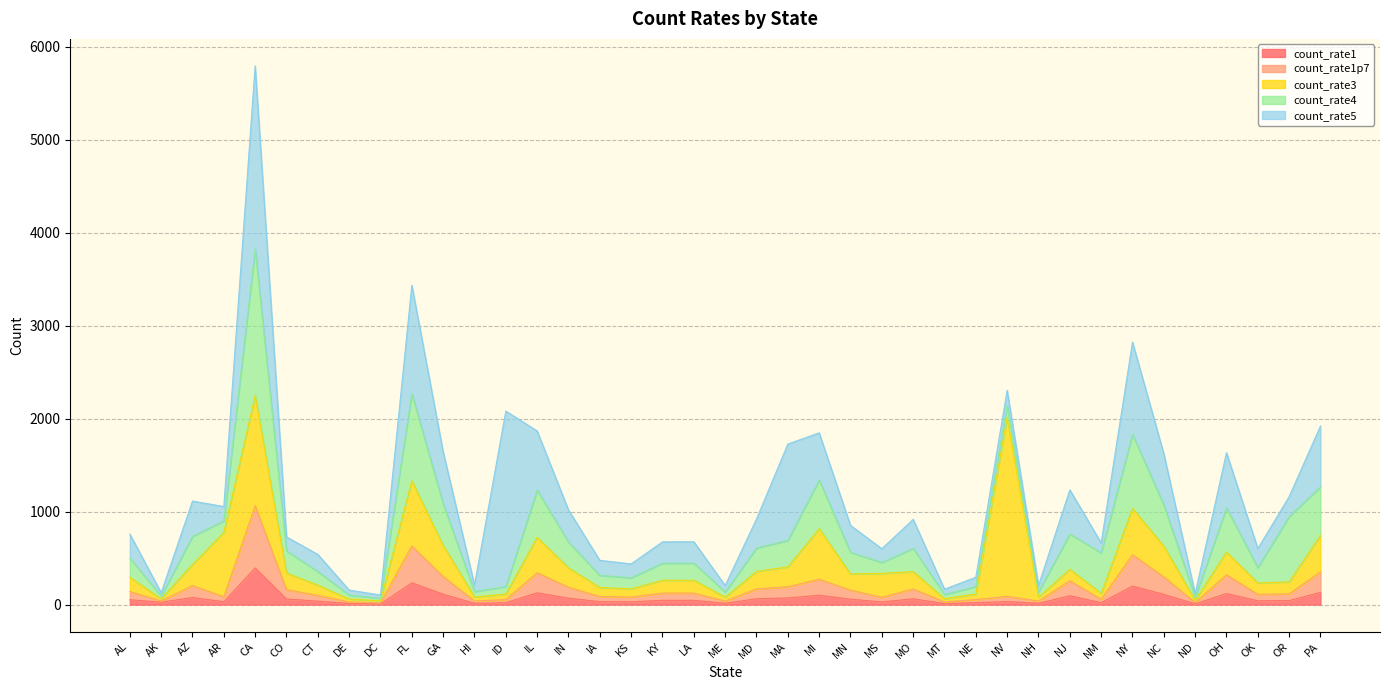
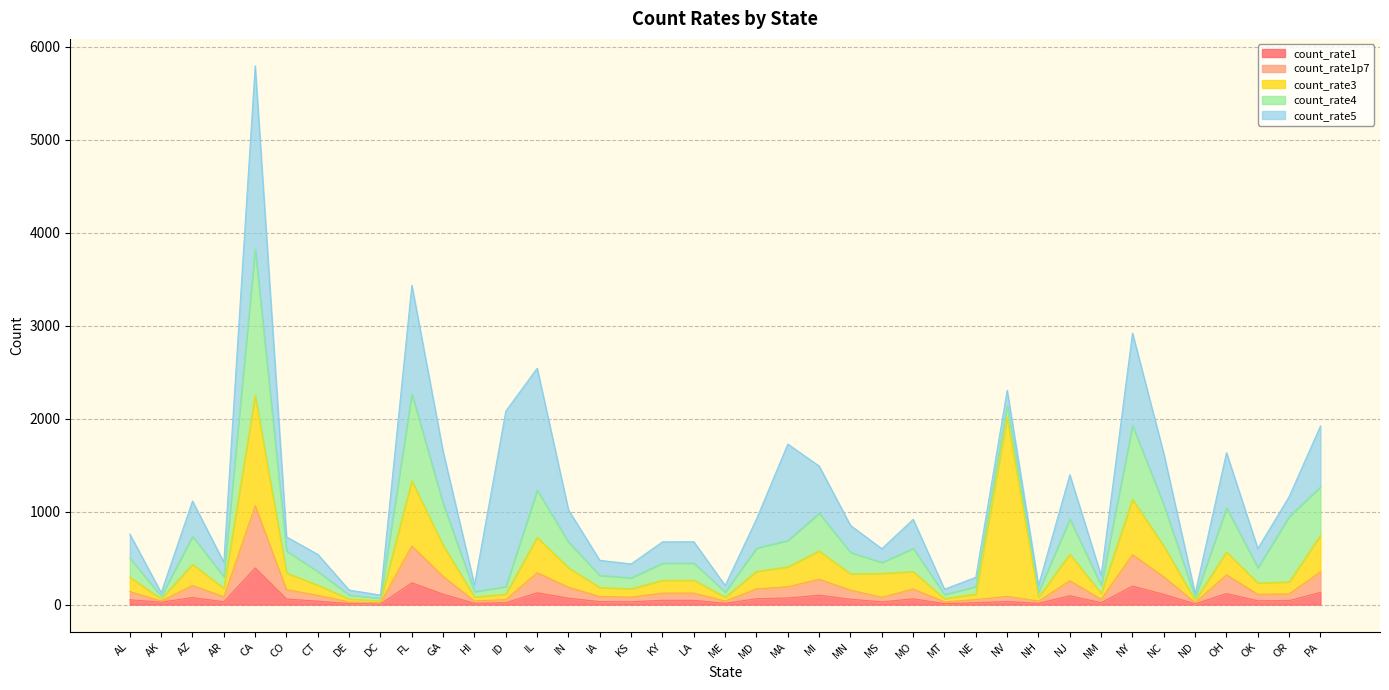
  {
    "count_rate3": {
      "AL": 200,
      "AZ": 200,
-     "AR": 700,
+     "AR": 100,
      "CA": 1200,
      "CO": 200,
      "CT": 100,
      "DE": 0,
      "FL": 700,
      "GA": 300,
      "HI": 0,
      "ID": 100,
      "IL": 400,
      "IN": 200,
      "IA": 100,
      "KS": 100,
      "KY": 100,
      "LA": 100,
      "ME": 0,
      "MD": 200,
      "MA": 200,
-     "MI": 500,
+     "MI": 300,
      "MN": 200,
      "MS": 300,
      "MO": 200,
      "MT": 0,
      "NE": 100,
      "NV": 1900,
      "NH": 0,
-     "NJ": 100,
+     "NJ": 300,
      "NM": 100,
-     "NY": 500,
+     "NY": 600,
      "NC": 300,
      "OH": 200,
      "OK": 100,
      "OR": 100,
      "PA": 400
    },
    "count_rate4": {
      "AL": 200,
      "AK": 0,
      "AZ": 300,
      "AR": 100,
      "CA": 1600,
      "CO": 200,
      "CT": 100,
      "DE": 0,
      "DC": 0,
      "FL": 900,
      "GA": 400,
      "HI": 100,
      "ID": 100,
      "IL": 500,
      "IN": 300,
      "IA": 100,
      "KS": 100,
      "KY": 200,
      "LA": 200,
      "ME": 100,
      "MD": 300,
      "MA": 300,
-     "MI": 500,
+     "MI": 400,
      "MN": 200,
      "MS": 100,
      "MO": 300,
      "MT": 0,
      "NE": 100,
      "NV": 100,
      "NH": 100,
      "NJ": 400,
-     "NM": 400,
+     "NM": 100,
      "NY": 800,
      "NC": 400,
      "ND": 0,
      "OH": 500,
      "OK": 200,
      "OR": 700,
      "PA": 500
    },
    "count_rate5": {
      "AL": 300,
      "AK": 0,
      "AZ": 400,
      "AR": 200,
      "CA": 2000,
      "CO": 200,
      "CT": 200,
      "DE": 100,
      "DC": 0,
      "FL": 1200,
      "GA": 600,
      "HI": 100,
      "ID": 1900,
-     "IL": 600,
+     "IL": 1300,
      "IN": 300,
      "IA": 200,
      "KS": 100,
      "KY": 200,
      "LA": 200,
      "ME": 100,
      "MD": 300,
      "MA": 1000,
      "MI": 500,
      "MN": 300,
      "MS": 100,
      "MO": 300,
      "MT": 100,
      "NE": 100,
      "NV": 200,
      "NH": 100,
      "NJ": 500,
      "NM": 100,
      "NY": 1000,
      "NC": 600,
      "ND": 0,
      "OH": 600,
      "OK": 200,
      "OR": 200,
      "PA": 700
    }
  }
